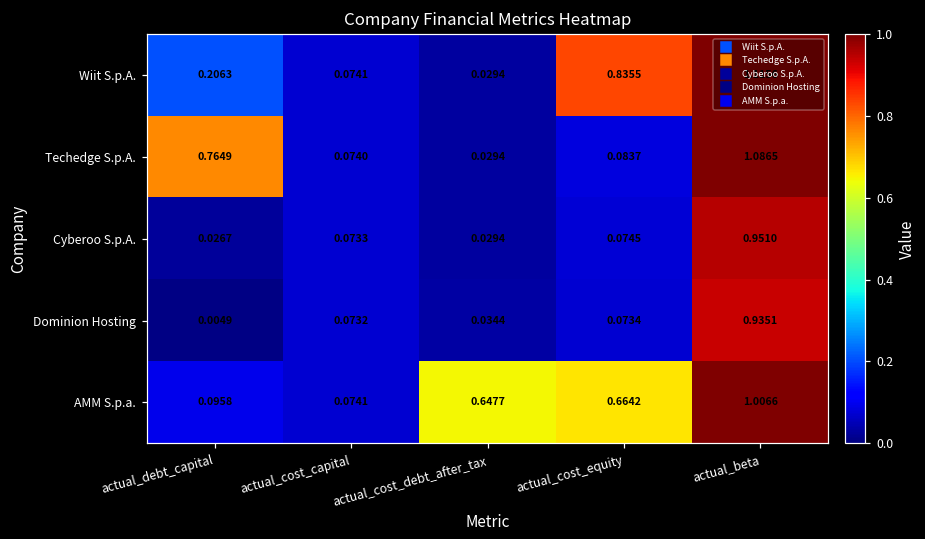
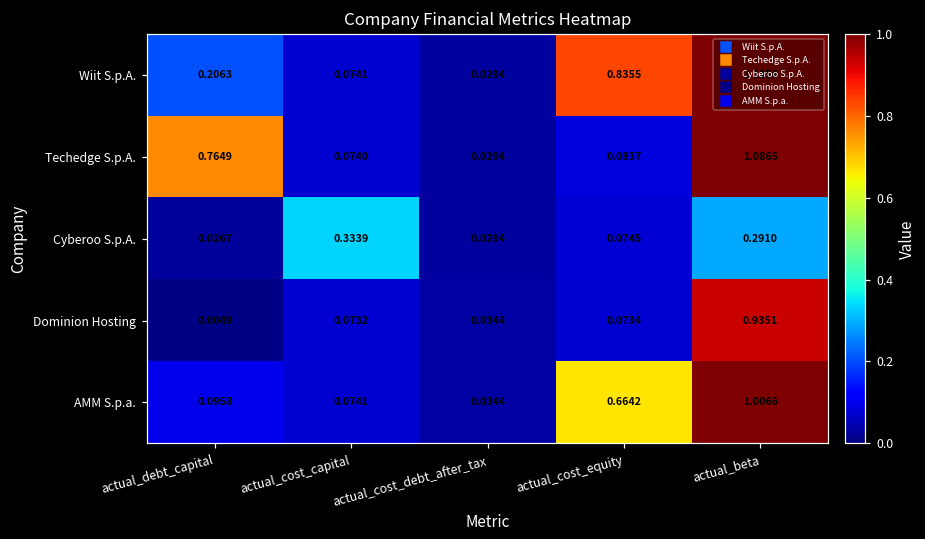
  {
    "Wiit S.p.A.": {
      "actual_debt_capital": 0.2063,
      "actual_cost_capital": 0.0741,
      "actual_cost_debt_after_tax": 0.0294,
      "actual_cost_equity": 0.8355
    },
    "Techedge S.p.A.": {
      "actual_debt_capital": 0.7649,
      "actual_cost_capital": 0.0740,
      "actual_cost_debt_after_tax": 0.0294,
      "actual_cost_equity": 0.0837,
      "actual_beta": 1.0865
    },
    "Cyberoo S.p.A.": {
      "actual_debt_capital": 0.0267,
-     "actual_cost_capital": 0.0733,
+     "actual_cost_capital": 0.3339,
      "actual_cost_debt_after_tax": 0.0294,
      "actual_cost_equity": 0.0745,
-     "actual_beta": 0.9510
+     "actual_beta": 0.2910
    },
    "Dominion Hosting": {
      "actual_debt_capital": 0.0049,
      "actual_cost_capital": 0.0732,
      "actual_cost_debt_after_tax": 0.0344,
      "actual_cost_equity": 0.0734,
      "actual_beta": 0.9351
    },
    "AMM S.p.a.": {
      "actual_debt_capital": 0.0958,
      "actual_cost_capital": 0.0741,
-     "actual_cost_debt_after_tax": 0.6477,
+     "actual_cost_debt_after_tax": 0.0344,
      "actual_cost_equity": 0.6642,
      "actual_beta": 1.0066
    }
  }
